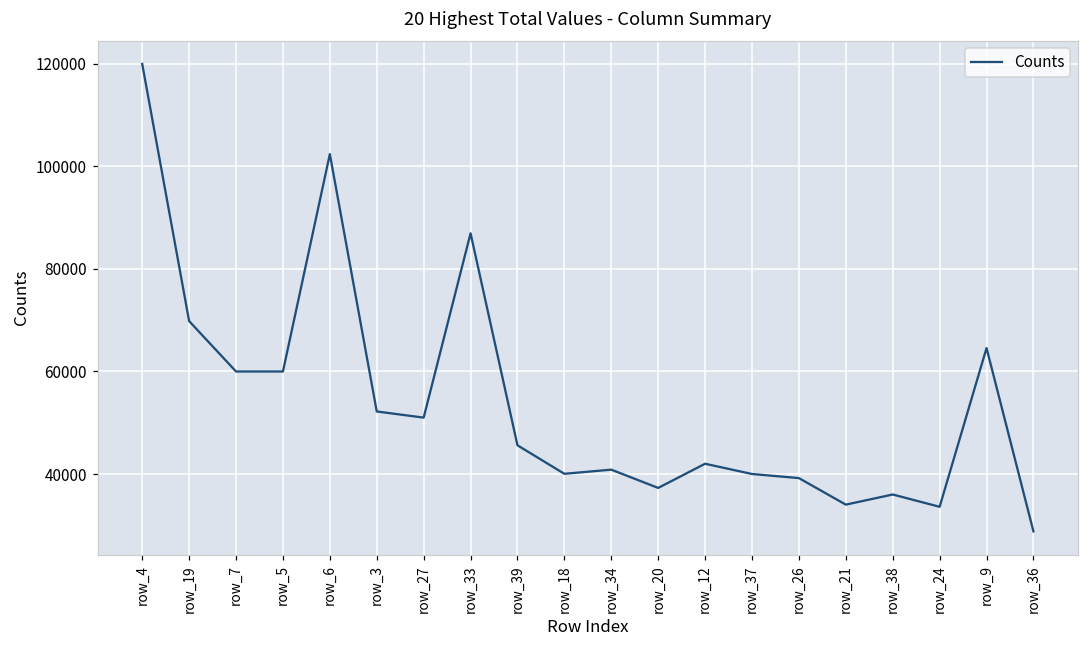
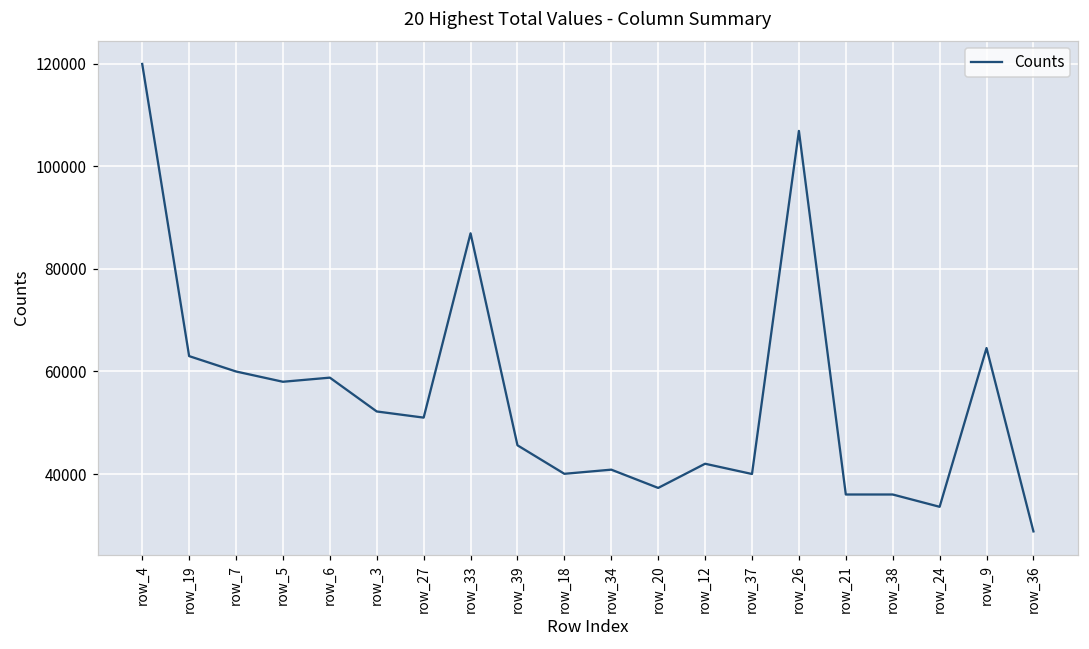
  {
    "row_4": 120000,
-   "row_19": 70000,
+   "row_19": 63000,
    "row_7": 60000,
-   "row_5": 60000,
-   "row_6": 102000,
+   "row_5": 58000,
+   "row_6": 59000,
    "row_3": 52000,
    "row_27": 51000,
    "row_33": 87000,
    "row_39": 46000,
    "row_18": 40000,
    "row_34": 41000,
    "row_20": 37000,
    "row_12": 42000,
    "row_37": 40000,
-   "row_26": 39000,
-   "row_21": 34000,
+   "row_26": 107000,
+   "row_21": 36000,
    "row_38": 36000,
    "row_24": 34000,
    "row_9": 65000,
    "row_36": 29000
  }
